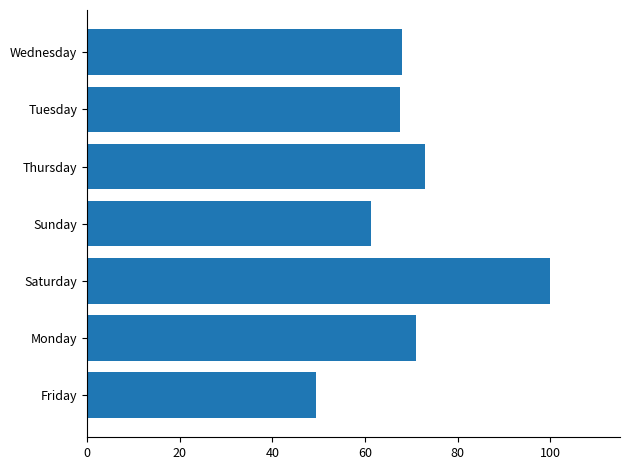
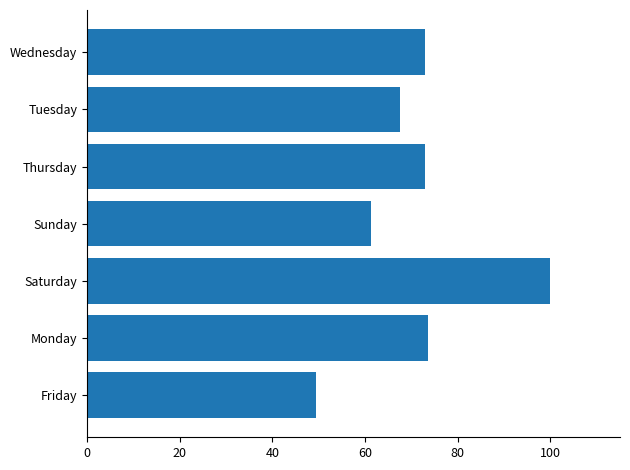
  {
-   "Wednesday": 68,
+   "Wednesday": 73,
    "Tuesday": 68,
    "Thursday": 73,
    "Sunday": 61,
    "Saturday": 100,
-   "Monday": 71,
+   "Monday": 74,
    "Friday": 49
  }
